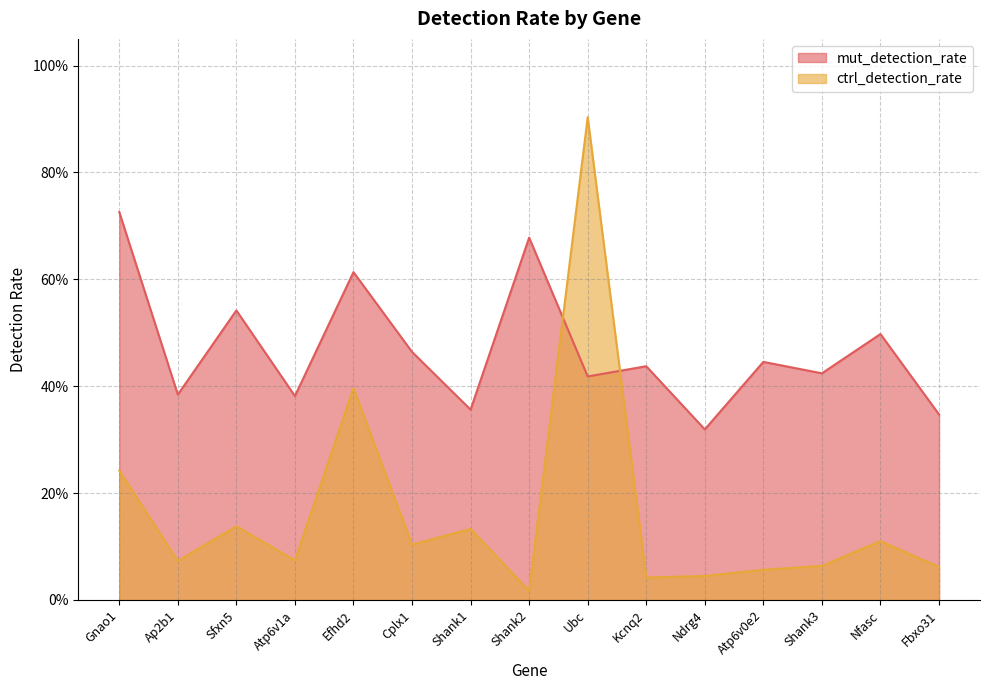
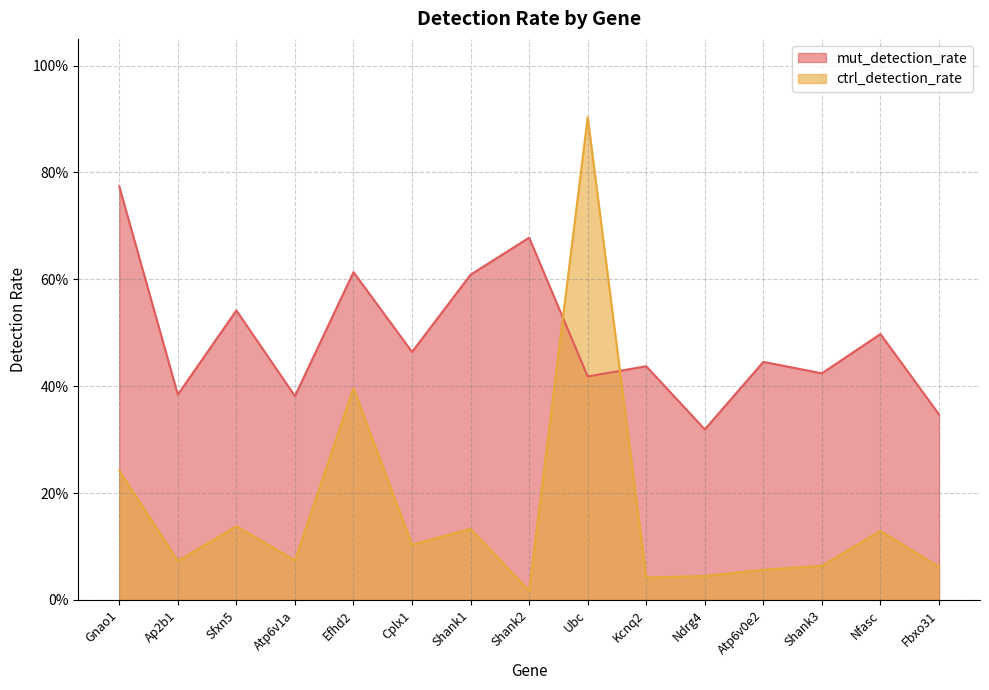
  {
    "mut_detection_rate": {
-     "Gnao1": "73%",
+     "Gnao1": "77%",
      "Ap2b1": "38%",
      "Sfxn5": "54%",
      "Atp6v1a": "38%",
      "Efhd2": "61%",
      "Cplx1": "46%",
-     "Shank1": "36%",
+     "Shank1": "61%",
      "Shank2": "68%",
      "Ubc": "42%",
      "Kcnq2": "44%",
      "Ndrg4": "32%",
      "Atp6v0e2": "45%",
      "Shank3": "42%",
      "Nfasc": "50%",
      "Fbxo31": "35%"
    },
    "ctrl_detection_rate": {
      "Gnao1": "24%",
      "Ap2b1": "7%",
      "Sfxn5": "14%",
      "Atp6v1a": "7%",
      "Efhd2": "40%",
      "Cplx1": "10%",
      "Shank1": "13%",
      "Shank2": "2%",
      "Ubc": "90%",
      "Kcnq2": "4%",
      "Ndrg4": "4%",
      "Atp6v0e2": "6%",
      "Shank3": "6%",
-     "Nfasc": "11%",
+     "Nfasc": "13%",
      "Fbxo31": "6%"
    }
  }
